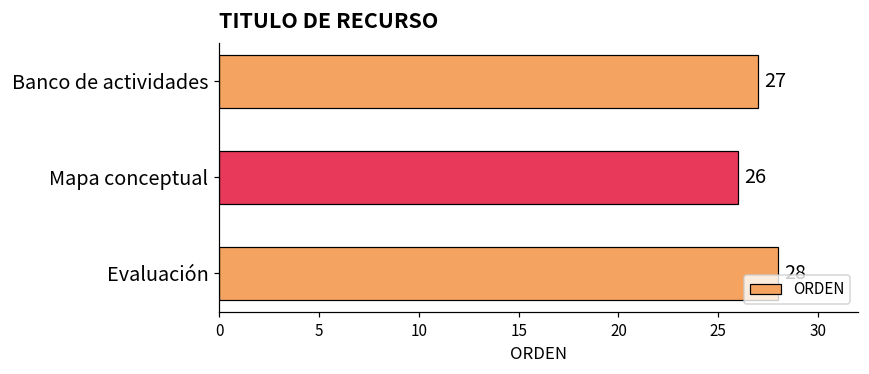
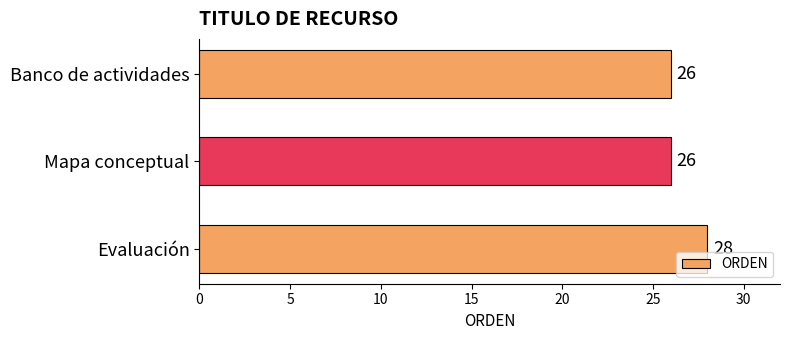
  {
-   "Banco de actividades": 27,
+   "Banco de actividades": 26,
    "Mapa conceptual": 26
  }
